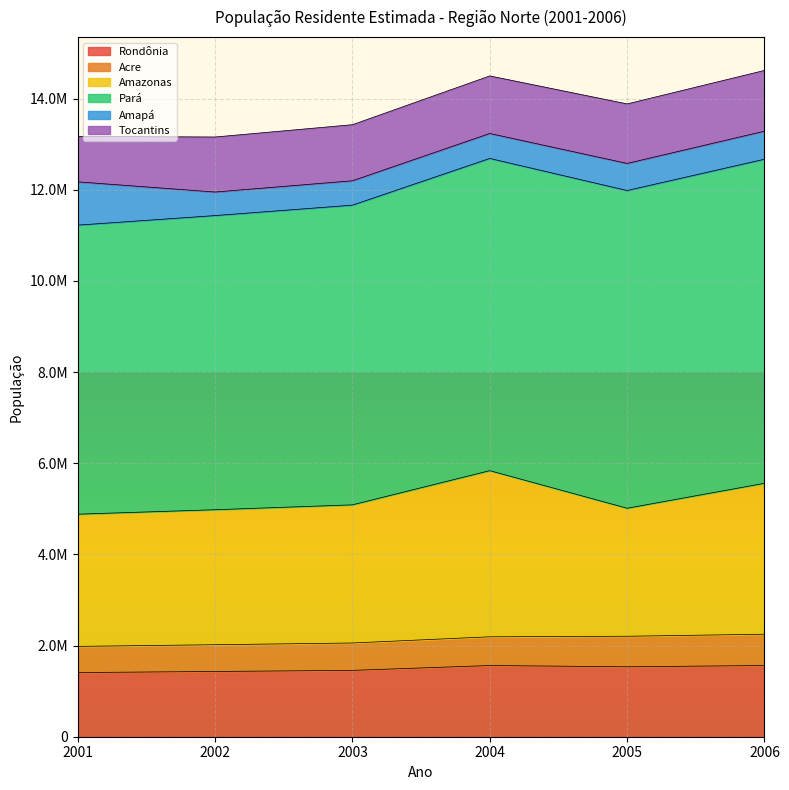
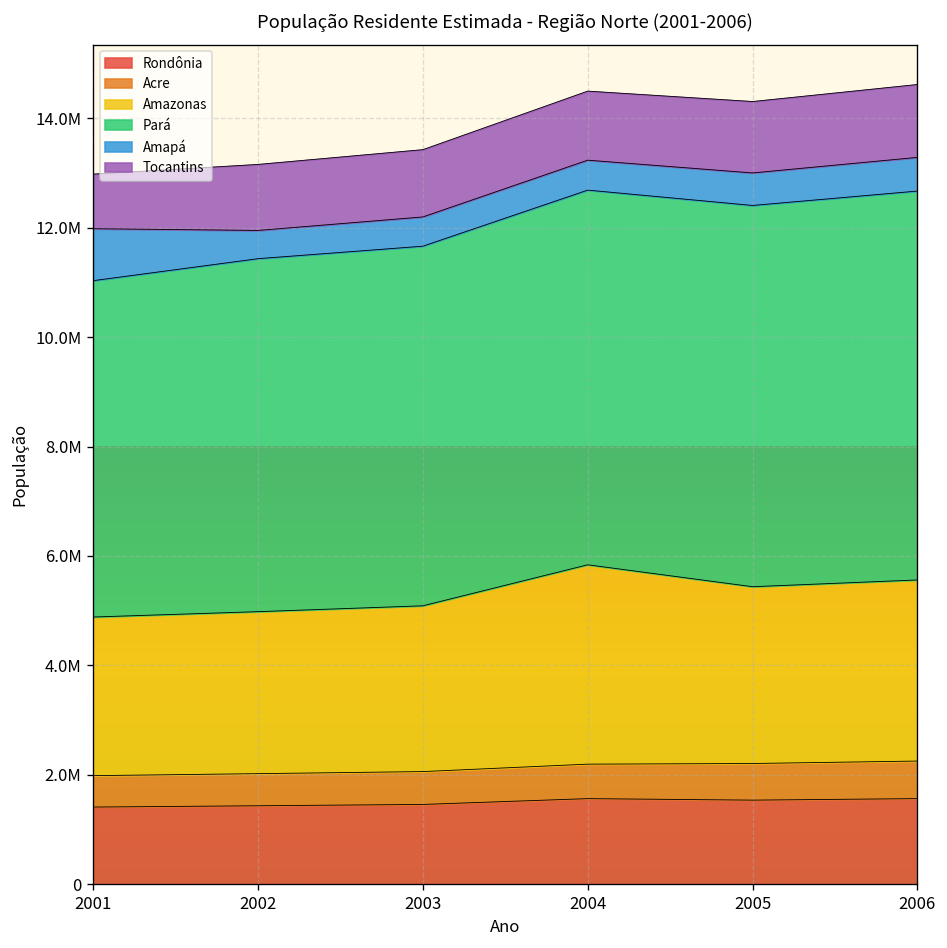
  {
    "Amazonas": {
      "2001": 2900000,
      "2002": 3000000,
      "2003": 3000000,
      "2004": 3600000,
-     "2005": 2800000,
+     "2005": 3200000,
      "2006": 3300000
    },
    "Pará": {
-     "2001": 6300000,
+     "2001": 6100000,
      "2002": 6500000,
      "2003": 6600000,
      "2004": 6900000,
      "2005": 7000000,
      "2006": 7100000
    },
    "Amapá": {
      "2001": 900000,
      "2002": 500000,
      "2003": 500000,
      "2004": 500000,
      "2005": 600000,
      "2006": 600000
    },
    "Tocantins": {
      "2001": 1000000,
      "2002": 1200000,
      "2003": 1200000,
      "2004": 1300000,
      "2005": 1300000,
      "2006": 1300000
    }
  }
